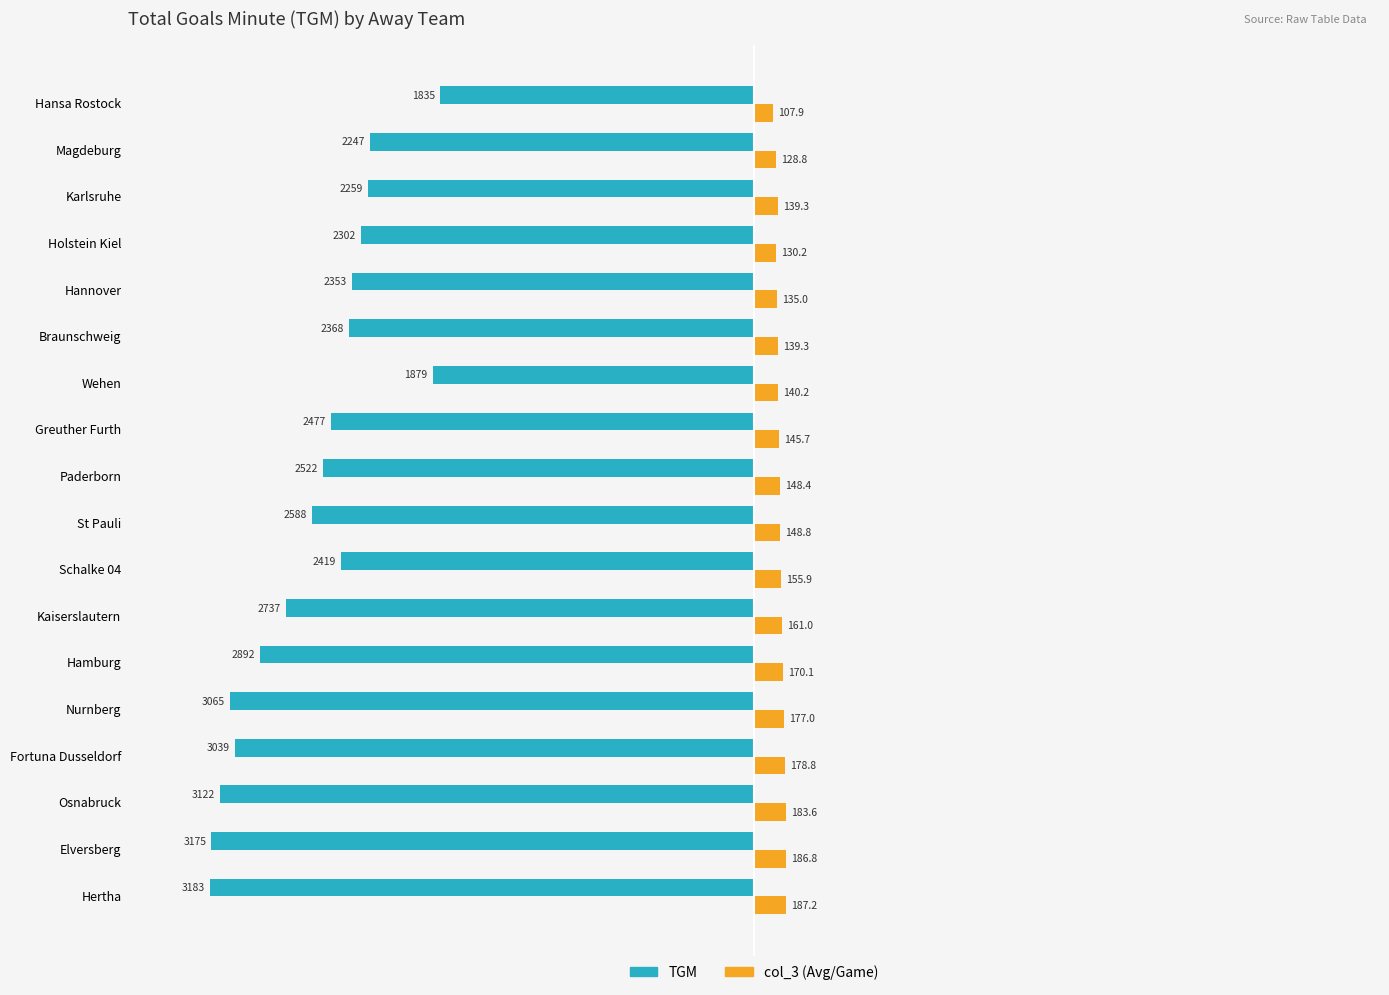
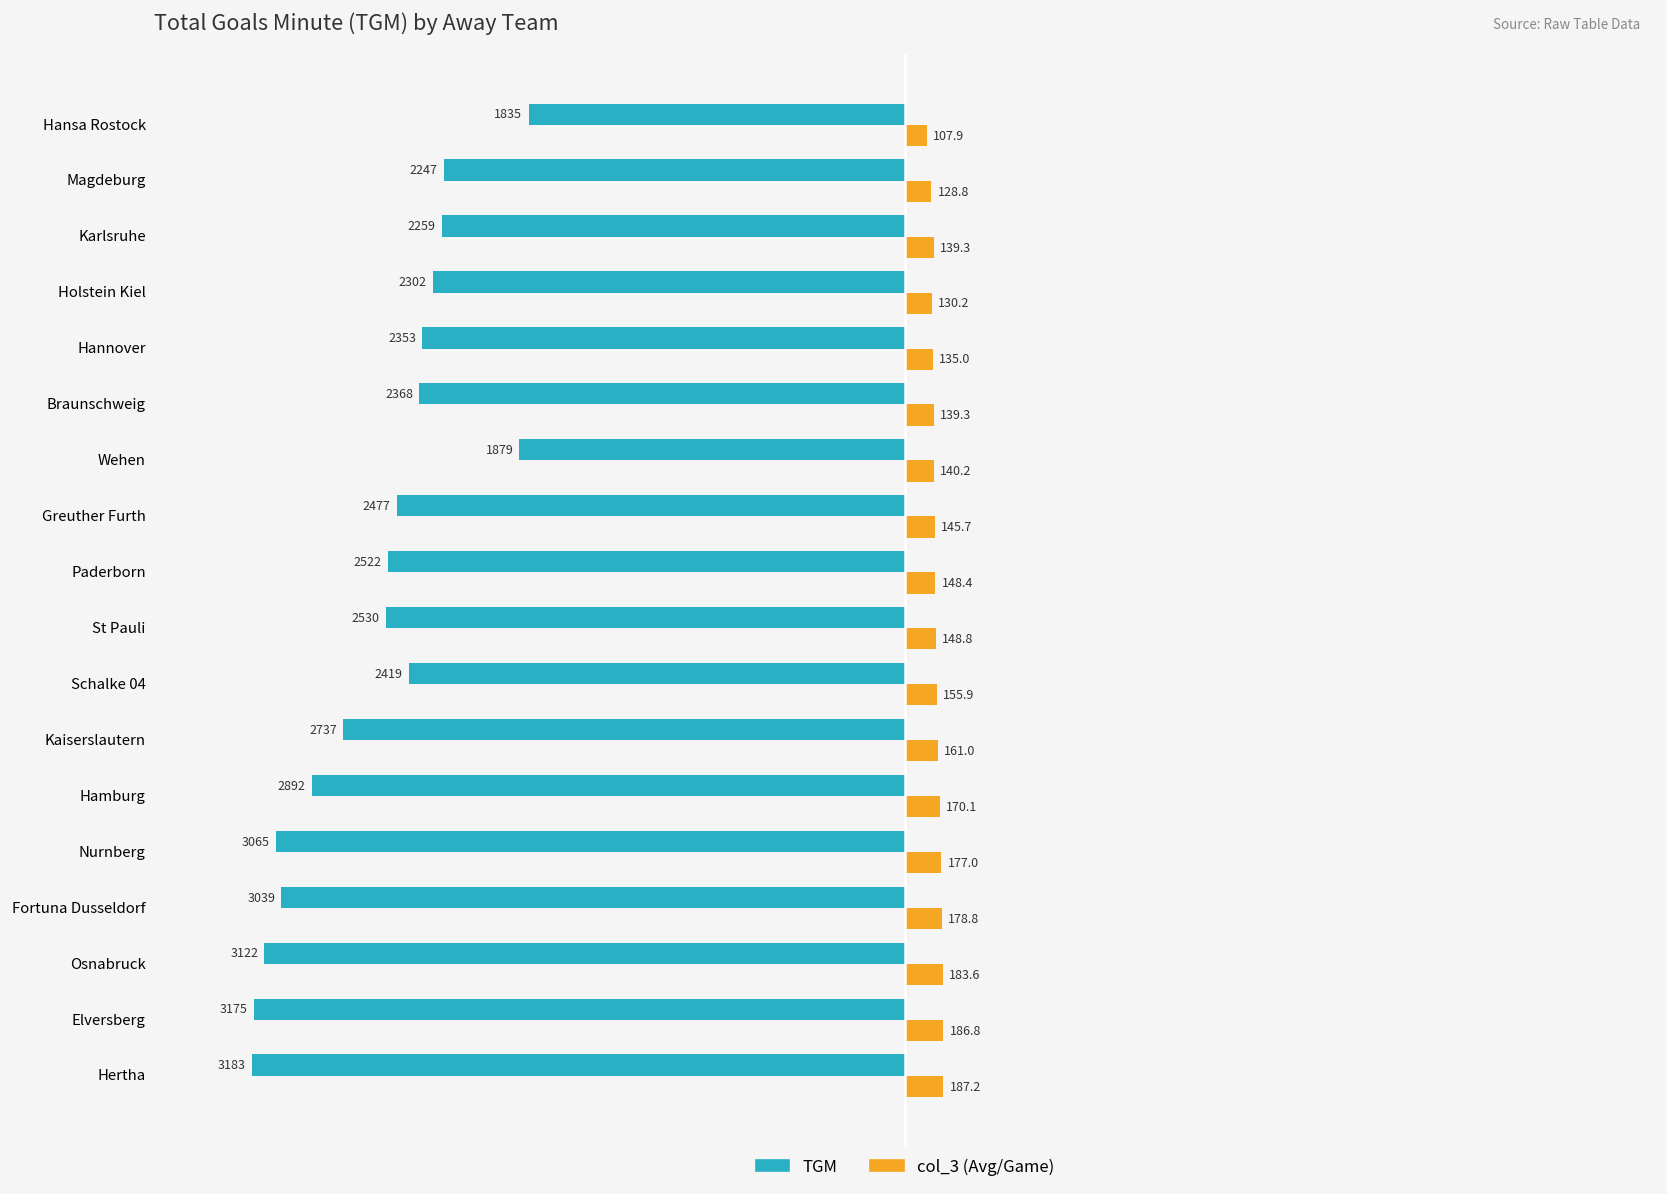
  {
    "TGM": {
-     "St Pauli": 2588
+     "St Pauli": 2530
    }
  }
